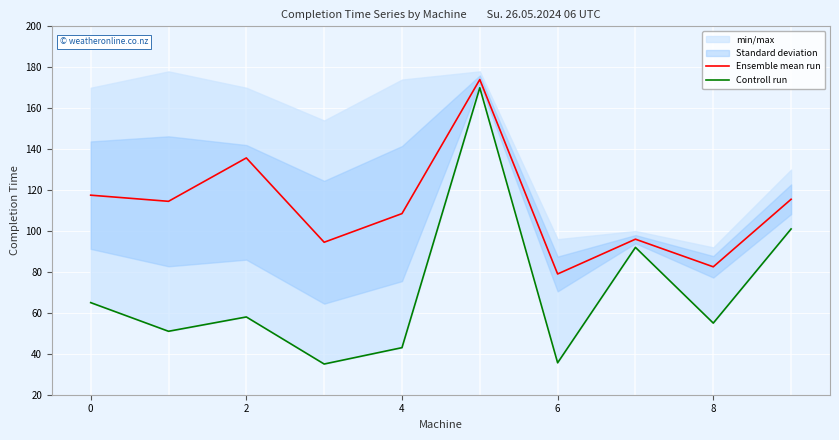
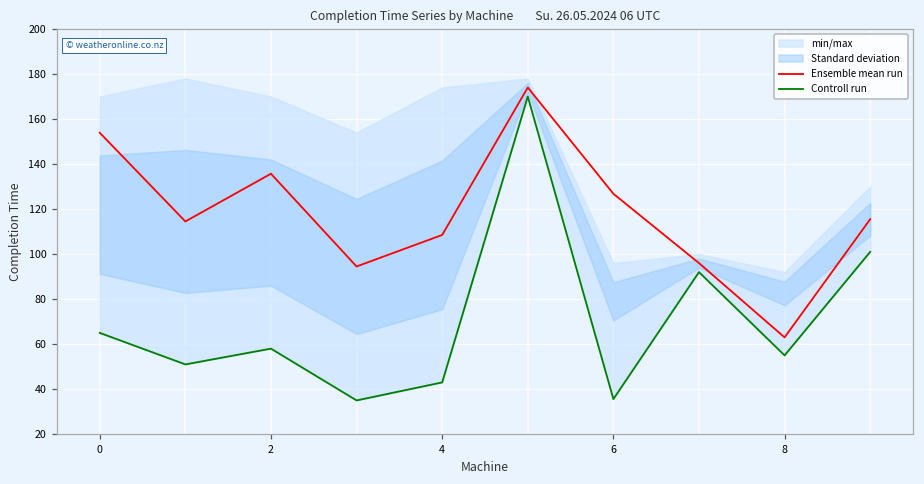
  {
    "Ensemble mean run": {
-     "0": 118,
+     "0": 154,
      "2": 136,
      "4": 109,
-     "6": 79,
-     "8": 83
+     "6": 127,
+     "8": 63
    },
    "Controll run": {
      "0": 65,
      "2": 58,
      "4": 43,
      "6": 36,
      "8": 55
    }
  }
